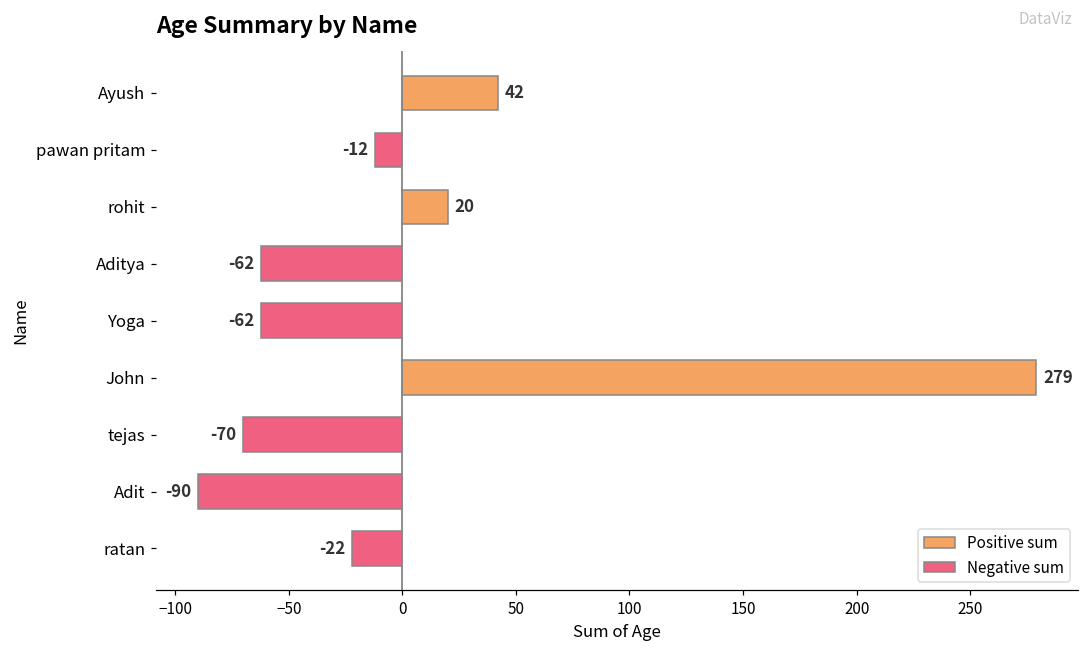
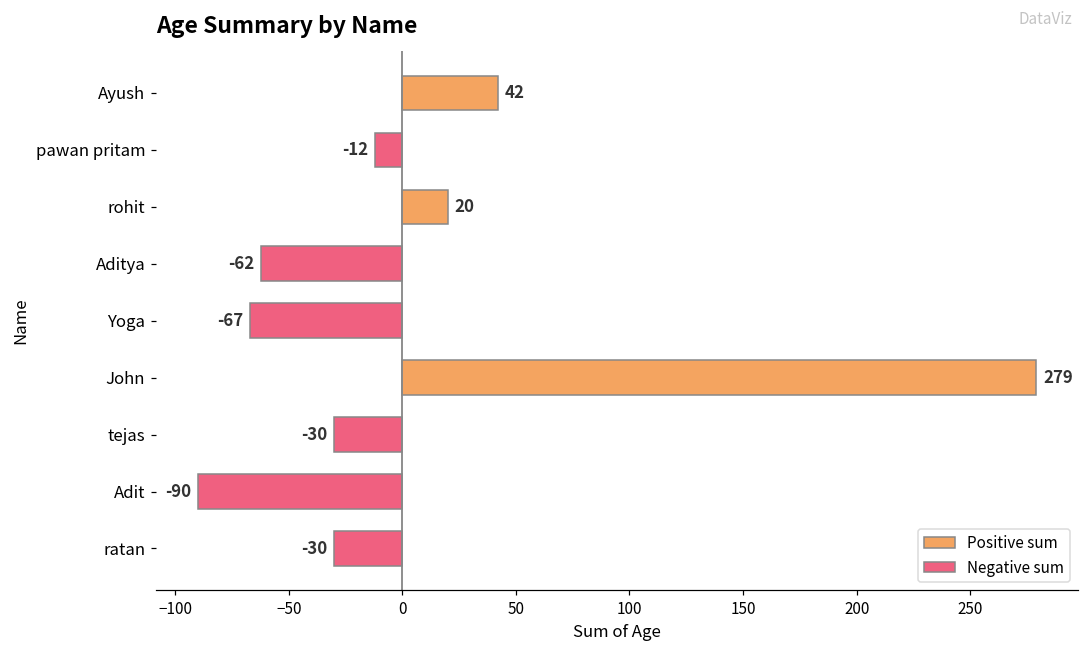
  {
    "Ayush": 42,
    "pawan pritam": -12,
    "rohit": 20,
    "Aditya": -62,
-   "Yoga": -62,
+   "Yoga": -67,
    "John": 279,
-   "tejas": -70,
+   "tejas": -30,
    "Adit": -90,
-   "ratan": -22
+   "ratan": -30
  }
